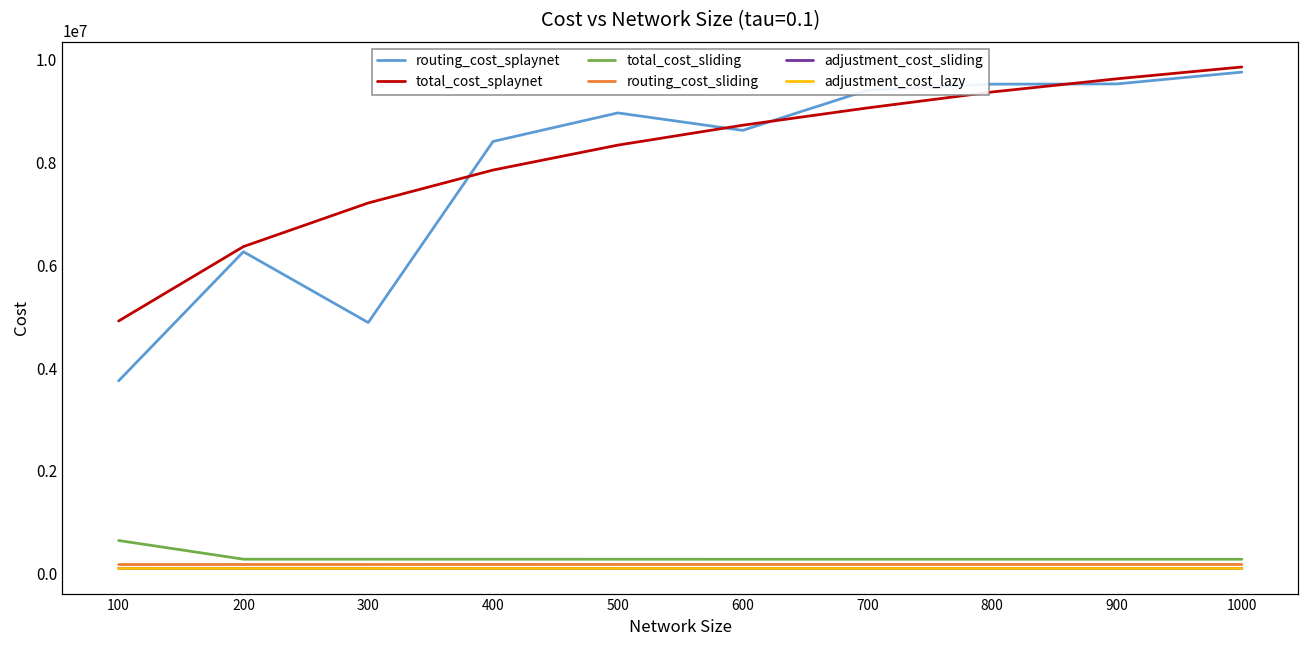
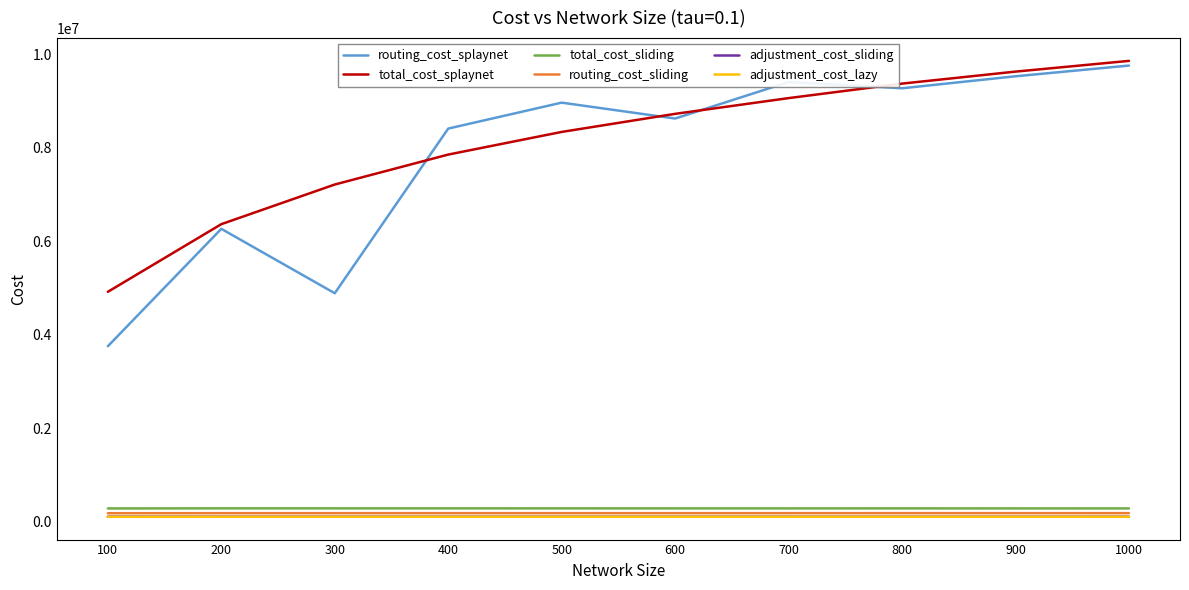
  {
    "routing_cost_splaynet": {
      "100": 3800000,
      "200": 6300000,
      "300": 4900000,
      "400": 8400000,
      "500": 9000000,
      "600": 8600000,
-     "800": 9500000,
+     "800": 9300000,
      "900": 9500000,
      "1000": 9800000
    },
    "total_cost_splaynet": {
      "100": 4900000,
      "200": 6400000,
      "300": 7200000,
      "400": 7900000,
      "500": 8300000,
      "600": 8700000,
      "700": 9100000,
      "800": 9400000,
      "900": 9600000,
      "1000": 9900000
    },
    "total_cost_sliding": {
-     "100": 600000,
+     "100": 300000,
      "200": 300000,
      "300": 300000,
      "400": 300000,
      "500": 300000,
      "600": 300000,
      "700": 300000,
      "800": 300000,
      "900": 300000,
      "1000": 300000
    },
    "routing_cost_sliding": {
      "100": 200000,
      "200": 200000,
      "300": 200000,
      "400": 200000,
      "500": 200000,
      "600": 200000,
      "700": 200000,
      "800": 200000,
      "900": 200000,
      "1000": 200000
    },
    "adjustment_cost_lazy": {
      "100": 100000,
      "200": 100000,
      "300": 100000,
      "400": 100000,
      "500": 100000,
      "600": 100000,
      "700": 100000,
      "800": 100000,
      "900": 100000,
      "1000": 100000
    }
  }
